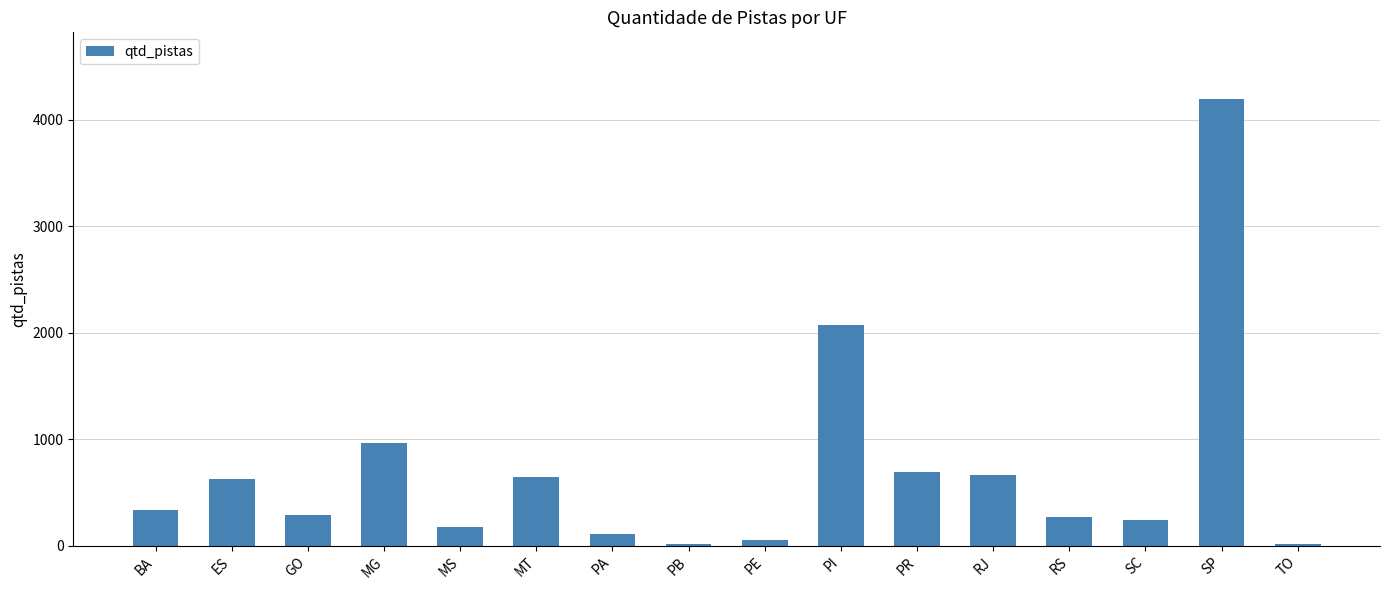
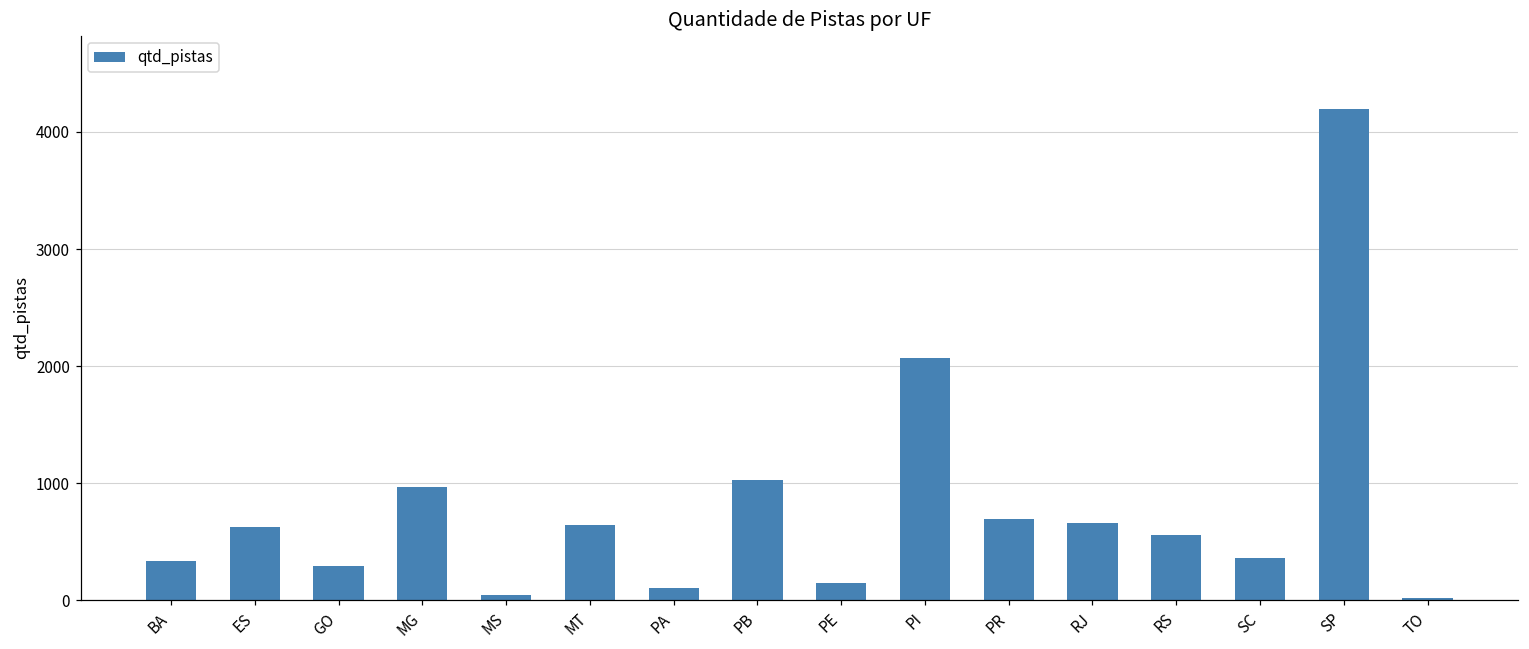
  {
    "BA": 340,
    "ES": 630,
    "GO": 290,
    "MG": 970,
-   "MS": 170,
+   "MS": 50,
    "MT": 650,
    "PA": 110,
-   "PB": 20,
-   "PE": 50,
+   "PB": 1030,
+   "PE": 140,
    "PI": 2070,
    "PR": 690,
    "RJ": 660,
-   "RS": 270,
-   "SC": 240,
+   "RS": 560,
+   "SC": 360,
    "SP": 4190
  }
